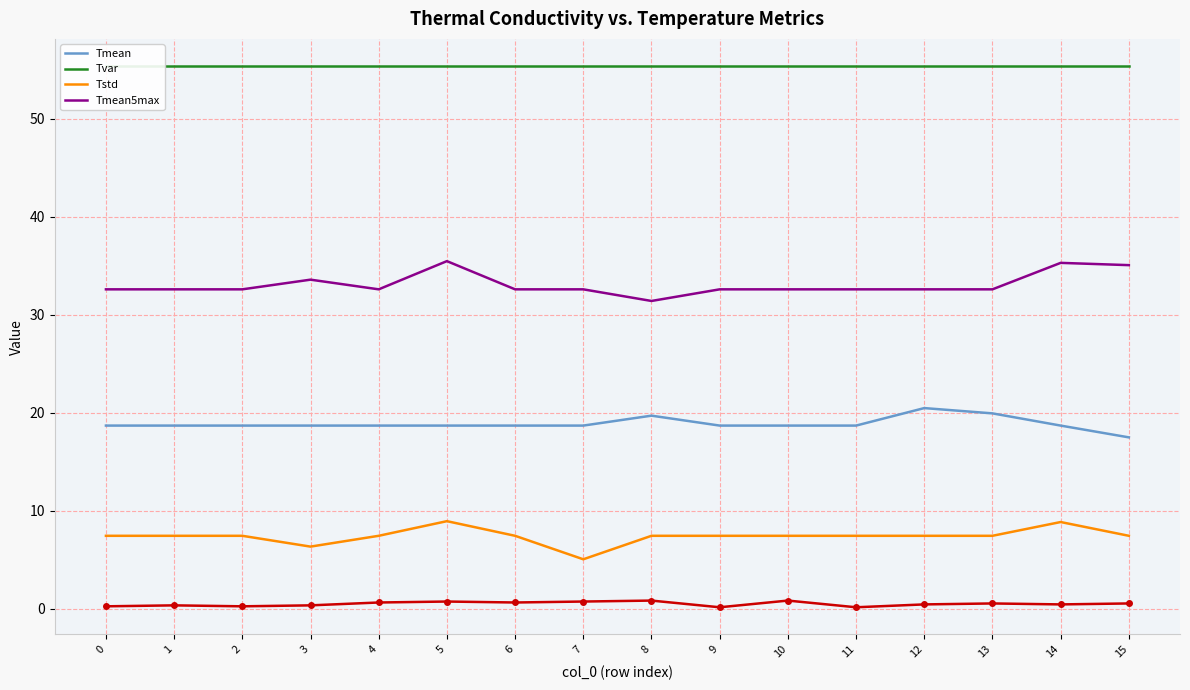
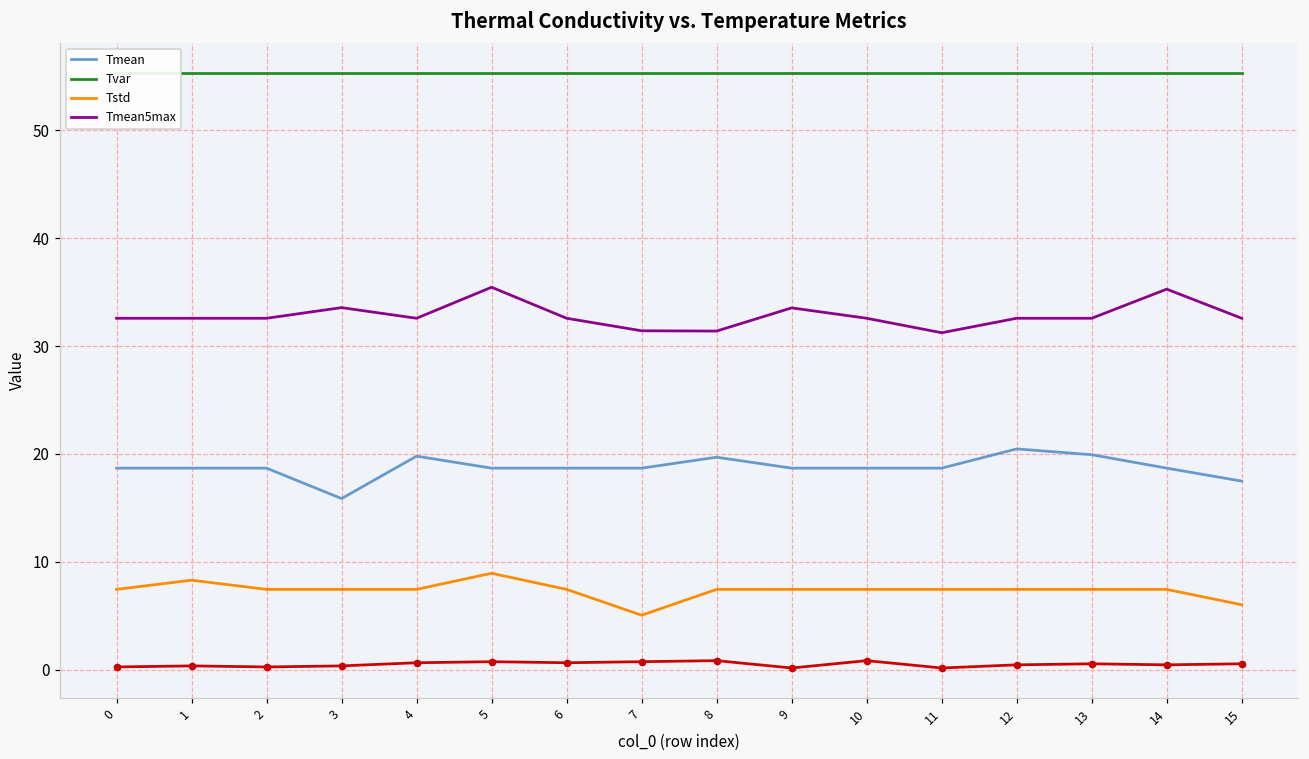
  {
    "Tmean": {
      "0": 19,
      "1": 19,
      "2": 19,
-     "3": 19,
-     "4": 19,
+     "3": 16,
+     "4": 20,
      "5": 19,
      "6": 19,
      "7": 19,
      "8": 20,
      "9": 19,
      "10": 19,
      "11": 19,
      "12": 20,
      "13": 20,
      "14": 19,
      "15": 17
    },
    "Tvar": {
      "1": 55,
      "2": 55,
      "3": 55,
      "4": 55,
      "5": 55,
      "6": 55,
      "7": 55,
      "8": 55,
      "9": 55,
      "10": 55,
      "11": 55,
      "12": 55,
      "13": 55,
      "14": 55,
      "15": 55
    },
    "Tstd": {
      "0": 7,
-     "1": 7,
+     "1": 8,
      "2": 7,
-     "3": 6,
+     "3": 7,
      "4": 7,
      "5": 9,
      "6": 7,
      "7": 5,
      "8": 7,
      "9": 7,
      "10": 7,
      "11": 7,
      "12": 7,
      "13": 7,
-     "14": 9,
-     "15": 7
+     "14": 7,
+     "15": 6
    },
    "Tmean5max": {
      "0": 33,
      "1": 33,
      "2": 33,
      "3": 34,
      "4": 33,
      "5": 35,
      "6": 33,
-     "7": 33,
+     "7": 31,
      "8": 31,
-     "9": 33,
+     "9": 34,
      "10": 33,
-     "11": 33,
+     "11": 31,
      "12": 33,
      "13": 33,
      "14": 35,
-     "15": 35
+     "15": 33
    }
  }
